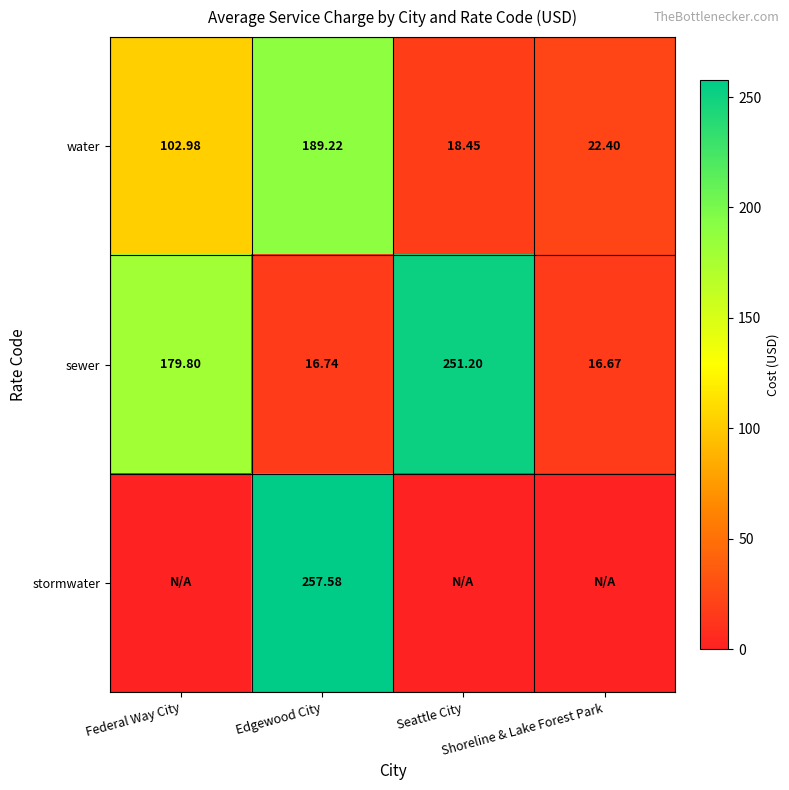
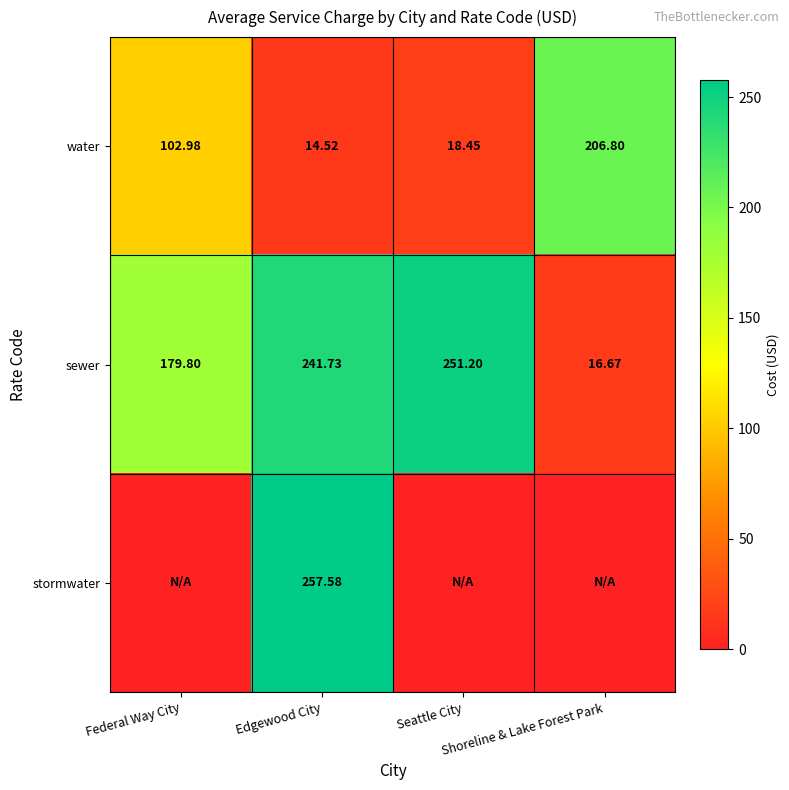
  {
    "water": {
      "Federal Way City": 102.98,
-     "Edgewood City": 189.22,
+     "Edgewood City": 14.52,
      "Seattle City": 18.45,
-     "Shoreline & Lake Forest Park": 22.40
+     "Shoreline & Lake Forest Park": 206.80
    },
    "sewer": {
      "Federal Way City": 179.80,
-     "Edgewood City": 16.74,
+     "Edgewood City": 241.73,
      "Seattle City": 251.20,
      "Shoreline & Lake Forest Park": 16.67
    },
    "stormwater": {
      "Edgewood City": 257.58
    }
  }
